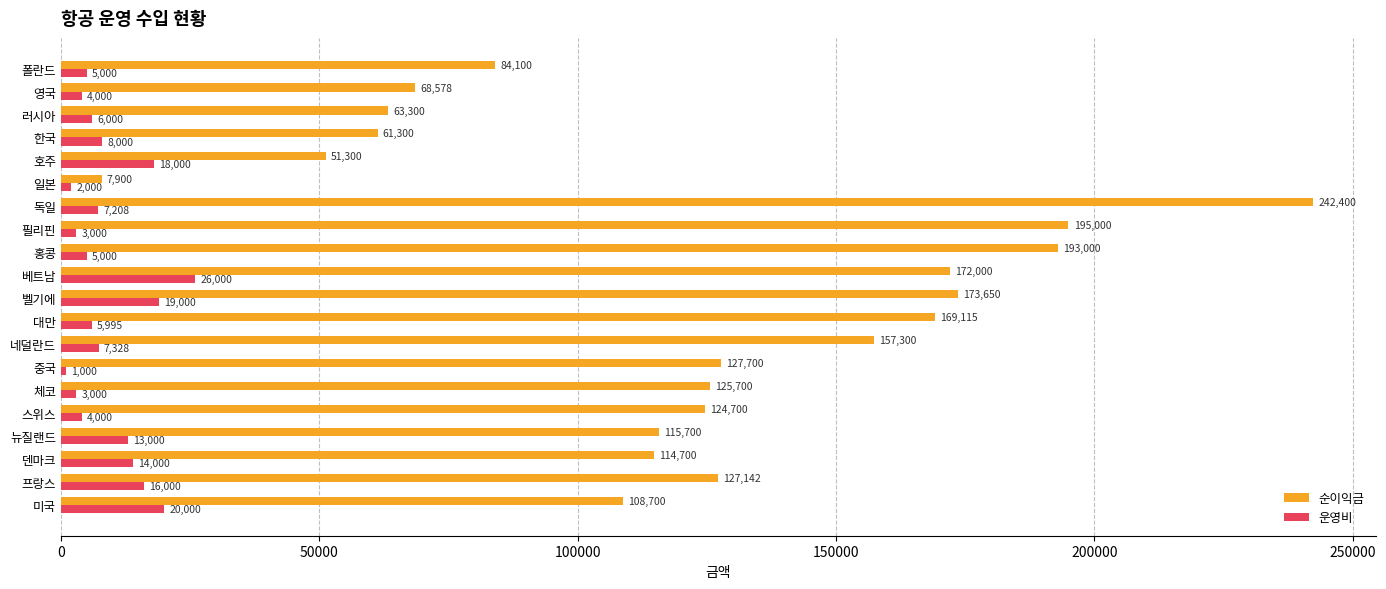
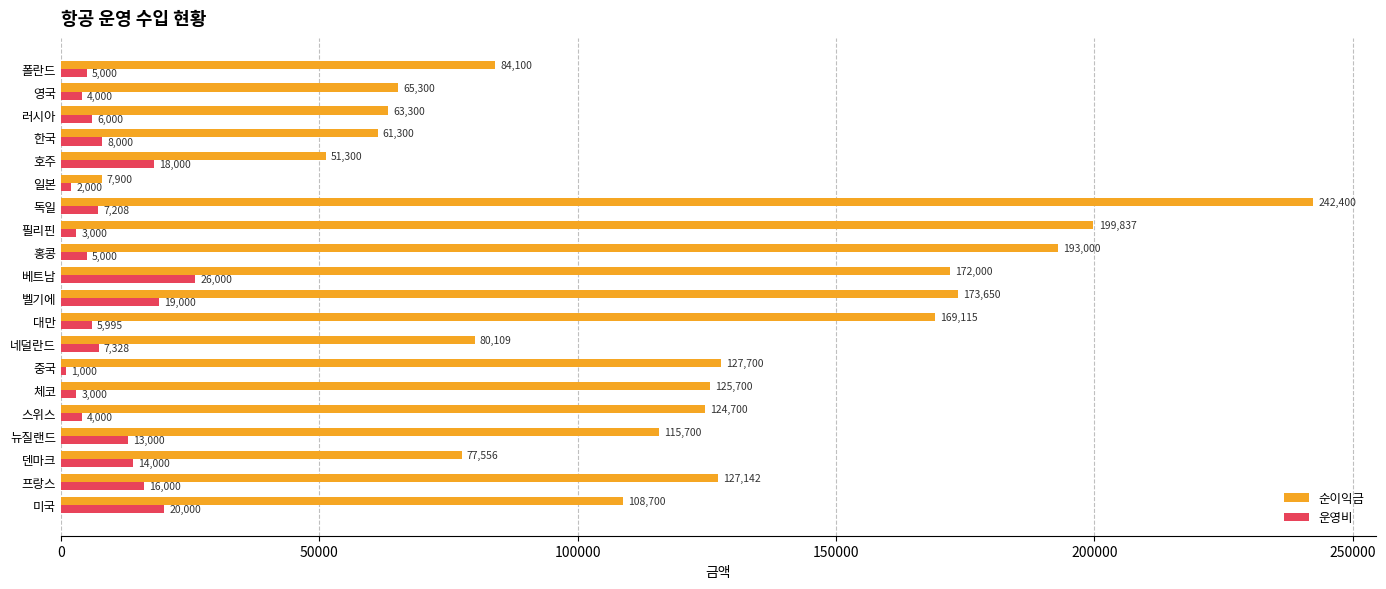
  {
    "순이익금": {
      "폴란드": "84,100",
-     "영국": "68,578",
+     "영국": "65,300",
      "러시아": "63,300",
      "한국": "61,300",
      "호주": "51,300",
      "일본": "7,900",
      "독일": "242,400",
-     "필리핀": "195,000",
+     "필리핀": "199,837",
      "홍콩": "193,000",
      "베트남": "172,000",
      "벨기에": "173,650",
      "대만": "169,115",
-     "네덜란드": "157,300",
+     "네덜란드": "80,109",
      "중국": "127,700",
      "체코": "125,700",
      "스위스": "124,700",
      "뉴질랜드": "115,700",
-     "덴마크": "114,700",
+     "덴마크": "77,556",
      "프랑스": "127,142",
      "미국": "108,700"
    },
    "운영비": {
      "폴란드": "5,000",
      "영국": "4,000",
      "러시아": "6,000",
      "한국": "8,000",
      "호주": "18,000",
      "일본": "2,000",
      "독일": "7,208",
      "필리핀": "3,000",
      "홍콩": "5,000",
      "베트남": "26,000",
      "벨기에": "19,000",
      "대만": "5,995",
      "네덜란드": "7,328",
      "중국": "1,000",
      "체코": "3,000",
      "스위스": "4,000",
      "뉴질랜드": "13,000",
      "덴마크": "14,000",
      "프랑스": "16,000",
      "미국": "20,000"
    }
  }
